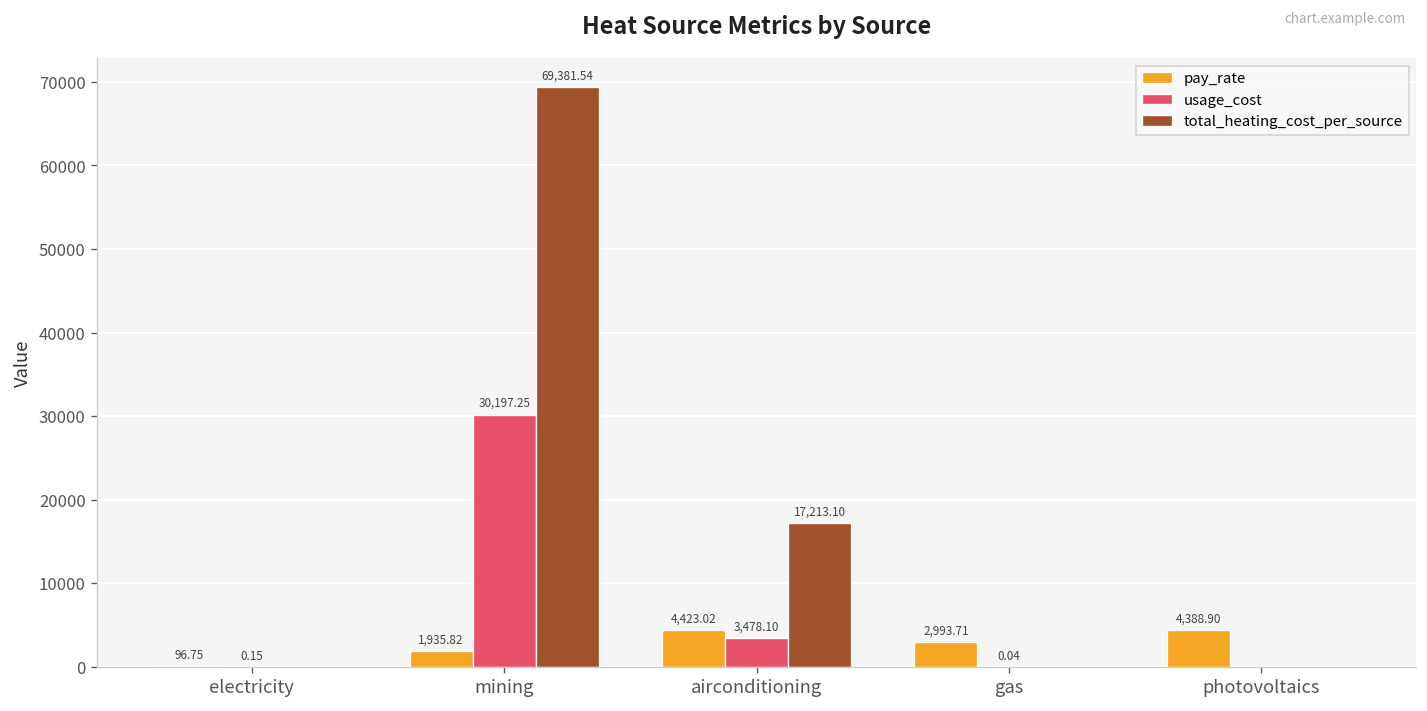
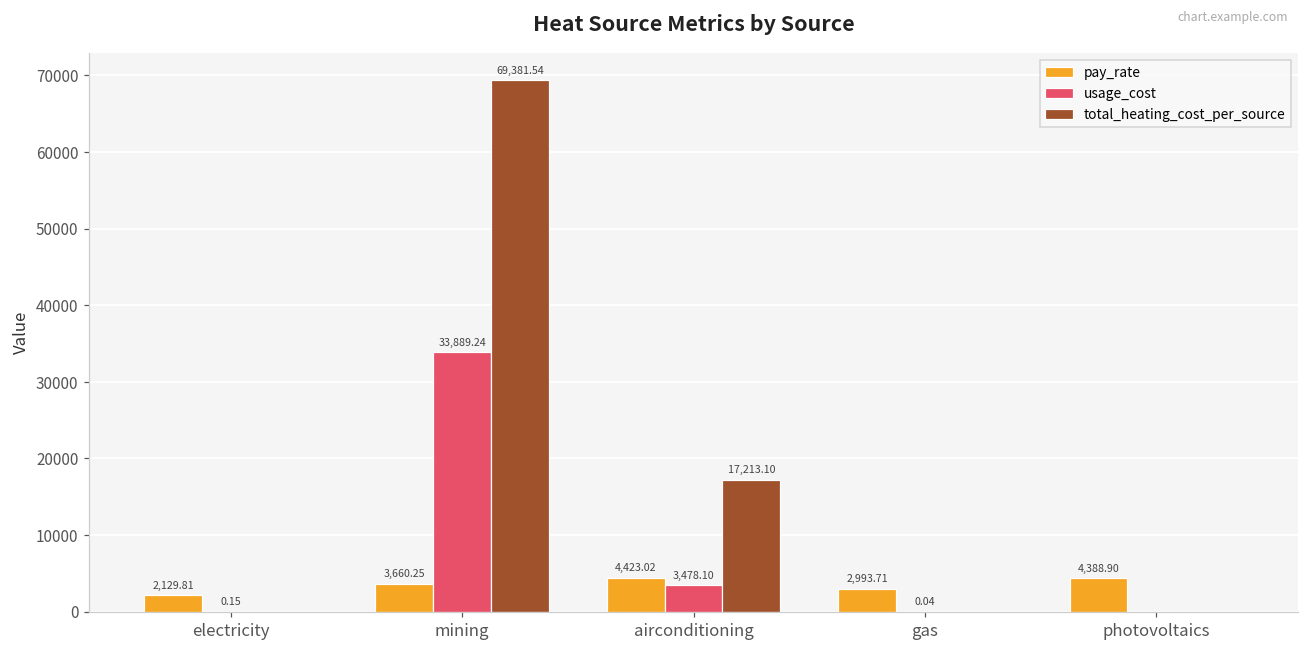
  {
    "pay_rate": {
-     "electricity": "96.75",
-     "mining": "1,935.82",
+     "electricity": "2,129.81",
+     "mining": "3,660.25",
      "airconditioning": "4,423.02",
      "gas": "2,993.71",
      "photovoltaics": "4,388.90"
    },
    "usage_cost": {
      "electricity": "0.15",
-     "mining": "30,197.25",
+     "mining": "33,889.24",
      "airconditioning": "3,478.10",
      "gas": "0.04"
    },
    "total_heating_cost_per_source": {
      "mining": "69,381.54",
      "airconditioning": "17,213.10"
    }
  }
